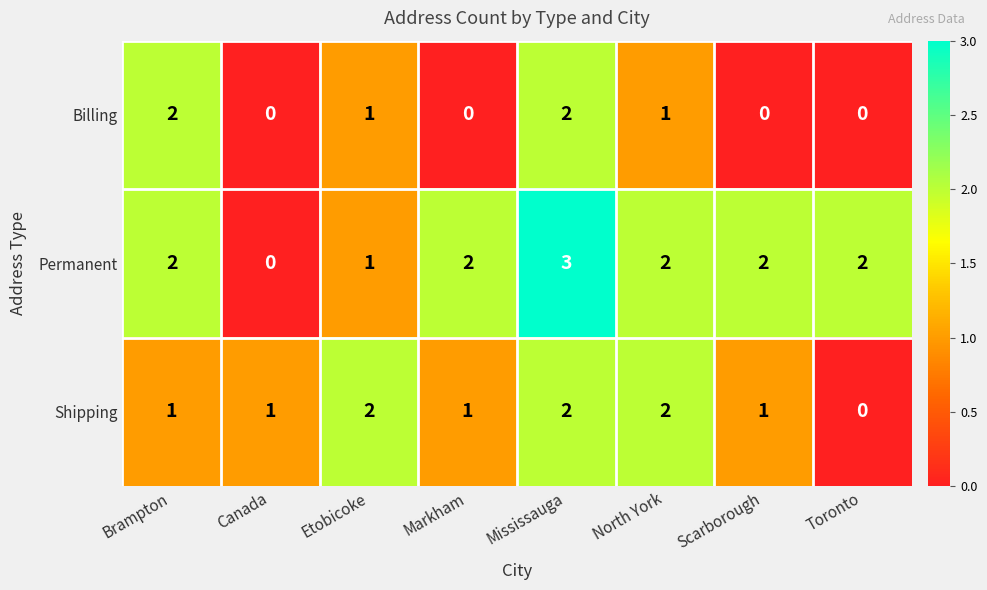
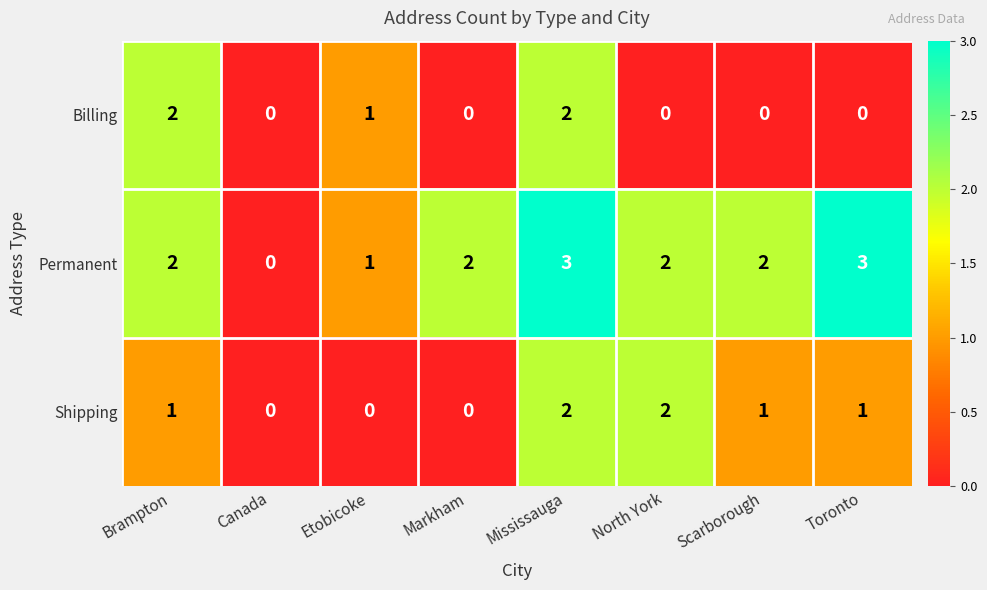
  {
    "Billing": {
      "Brampton": 2,
      "Canada": 0,
      "Etobicoke": 1,
      "Markham": 0,
      "Mississauga": 2,
-     "North York": 1,
+     "North York": 0,
      "Scarborough": 0,
      "Toronto": 0
    },
    "Permanent": {
      "Brampton": 2,
      "Canada": 0,
      "Etobicoke": 1,
      "Markham": 2,
      "Mississauga": 3,
      "North York": 2,
      "Scarborough": 2,
-     "Toronto": 2
+     "Toronto": 3
    },
    "Shipping": {
      "Brampton": 1,
-     "Canada": 1,
-     "Etobicoke": 2,
-     "Markham": 1,
+     "Canada": 0,
+     "Etobicoke": 0,
+     "Markham": 0,
      "Mississauga": 2,
      "North York": 2,
      "Scarborough": 1,
-     "Toronto": 0
+     "Toronto": 1
    }
  }
